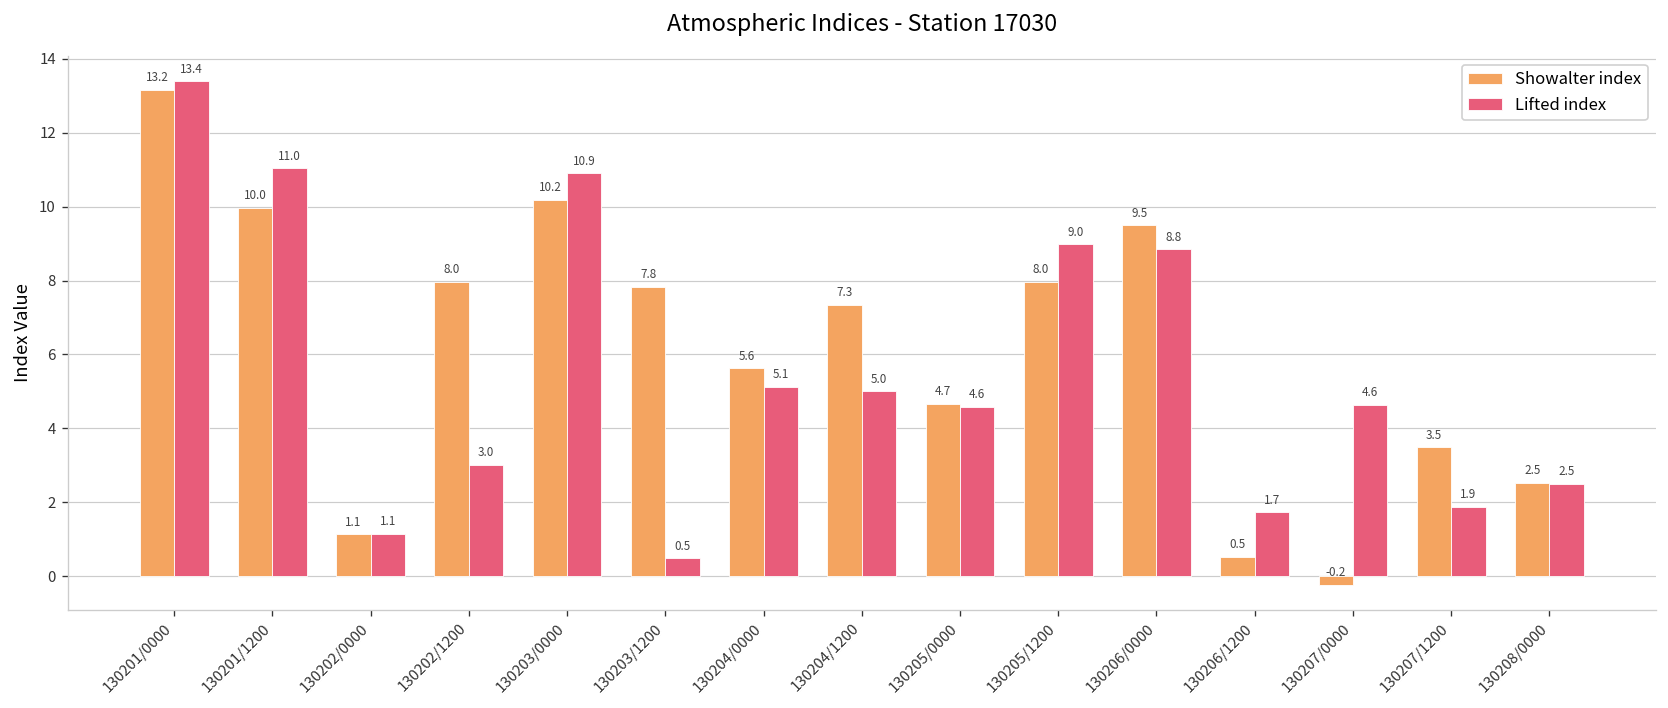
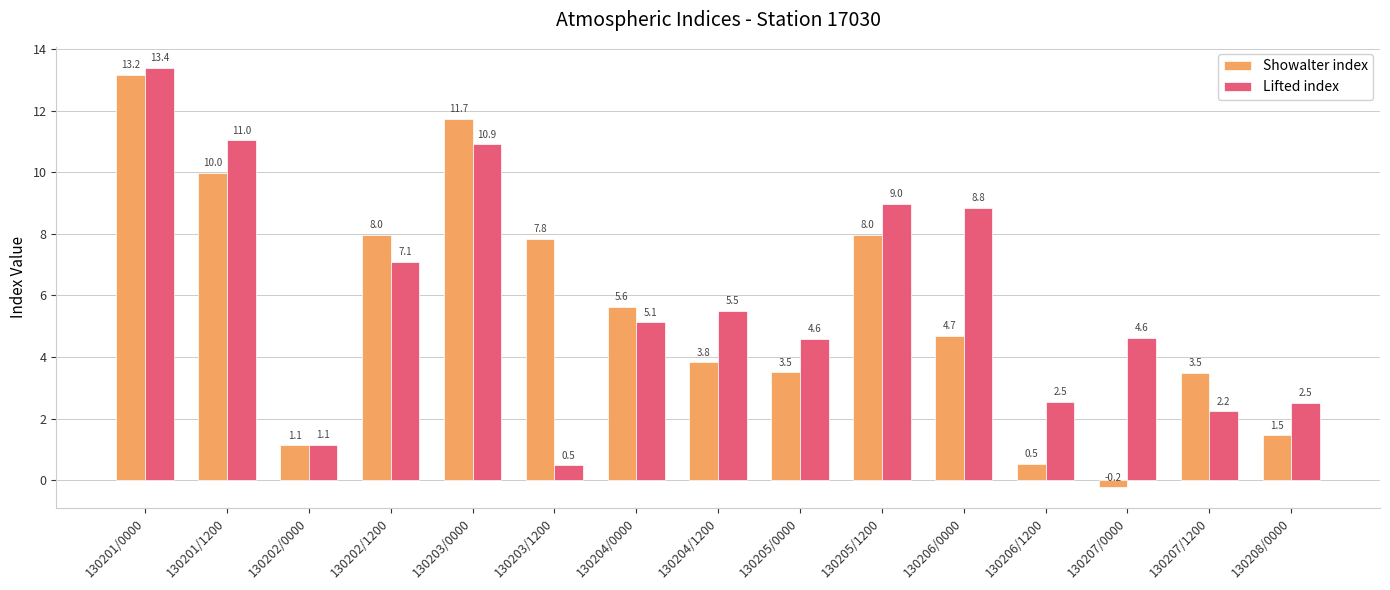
  {
    "Showalter index": {
      "130201/0000": 13.2,
      "130201/1200": 10.0,
      "130202/0000": 1.1,
      "130202/1200": 8.0,
-     "130203/0000": 10.2,
+     "130203/0000": 11.7,
      "130203/1200": 7.8,
      "130204/0000": 5.6,
-     "130204/1200": 7.3,
-     "130205/0000": 4.7,
+     "130204/1200": 3.8,
+     "130205/0000": 3.5,
      "130205/1200": 8.0,
-     "130206/0000": 9.5,
+     "130206/0000": 4.7,
      "130206/1200": 0.5,
      "130207/0000": -0.2,
      "130207/1200": 3.5,
-     "130208/0000": 2.5
+     "130208/0000": 1.5
    },
    "Lifted index": {
      "130201/0000": 13.4,
      "130201/1200": 11.0,
      "130202/0000": 1.1,
-     "130202/1200": 3.0,
+     "130202/1200": 7.1,
      "130203/0000": 10.9,
      "130203/1200": 0.5,
      "130204/0000": 5.1,
-     "130204/1200": 5.0,
+     "130204/1200": 5.5,
      "130205/0000": 4.6,
      "130205/1200": 9.0,
      "130206/0000": 8.8,
-     "130206/1200": 1.7,
+     "130206/1200": 2.5,
      "130207/0000": 4.6,
-     "130207/1200": 1.9,
+     "130207/1200": 2.2,
      "130208/0000": 2.5
    }
  }
